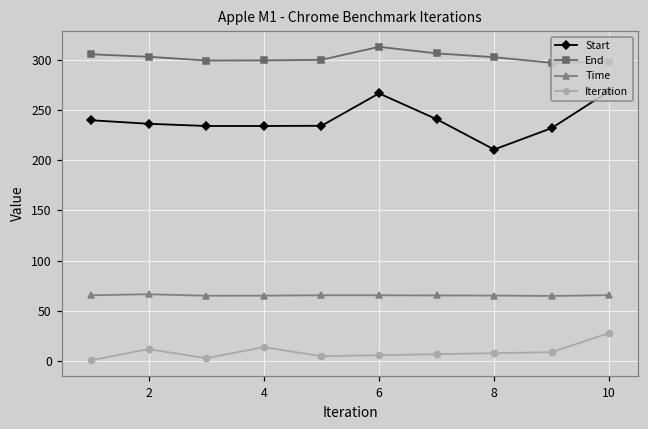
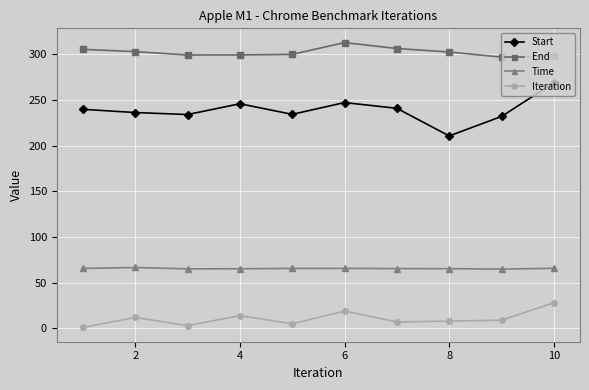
  {
    "Start": {
      "2": 240,
-     "4": 230,
-     "6": 270,
+     "4": 250,
+     "6": 250,
      "8": 210
    },
    "Iteration": {
      "2": 10,
      "4": 10,
-     "6": 10,
+     "6": 20,
      "8": 10,
      "10": 30
    }
  }
